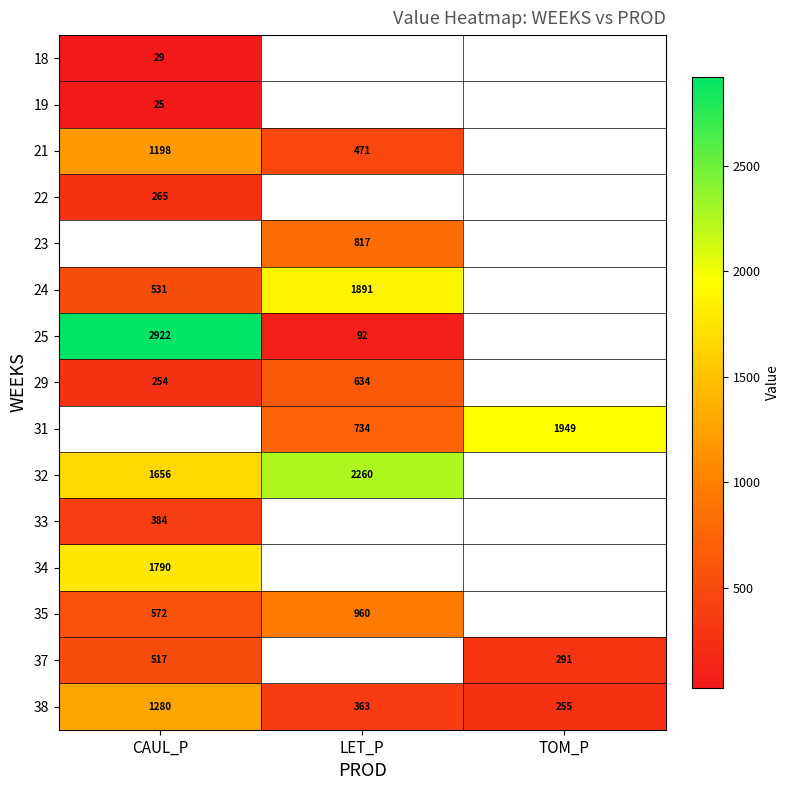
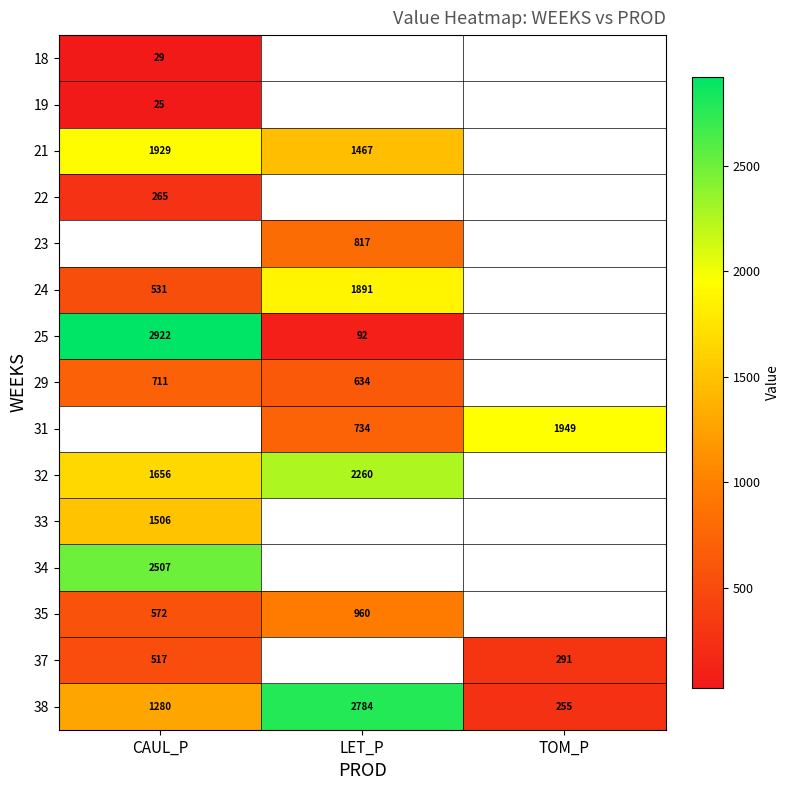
  {
    "18": {
      "CAUL_P": 29
    },
    "19": {
      "CAUL_P": 25
    },
    "21": {
-     "CAUL_P": 1198,
-     "LET_P": 471
+     "CAUL_P": 1929,
+     "LET_P": 1467
    },
    "22": {
      "CAUL_P": 265
    },
    "23": {
      "LET_P": 817
    },
    "24": {
      "CAUL_P": 531,
      "LET_P": 1891
    },
    "25": {
      "CAUL_P": 2922,
      "LET_P": 92
    },
    "29": {
-     "CAUL_P": 254,
+     "CAUL_P": 711,
      "LET_P": 634
    },
    "31": {
      "LET_P": 734,
      "TOM_P": 1949
    },
    "32": {
      "CAUL_P": 1656,
      "LET_P": 2260
    },
    "33": {
-     "CAUL_P": 384
+     "CAUL_P": 1506
    },
    "34": {
-     "CAUL_P": 1790
+     "CAUL_P": 2507
    },
    "35": {
      "CAUL_P": 572,
      "LET_P": 960
    },
    "37": {
      "CAUL_P": 517,
      "TOM_P": 291
    },
    "38": {
      "CAUL_P": 1280,
-     "LET_P": 363,
+     "LET_P": 2784,
      "TOM_P": 255
    }
  }
